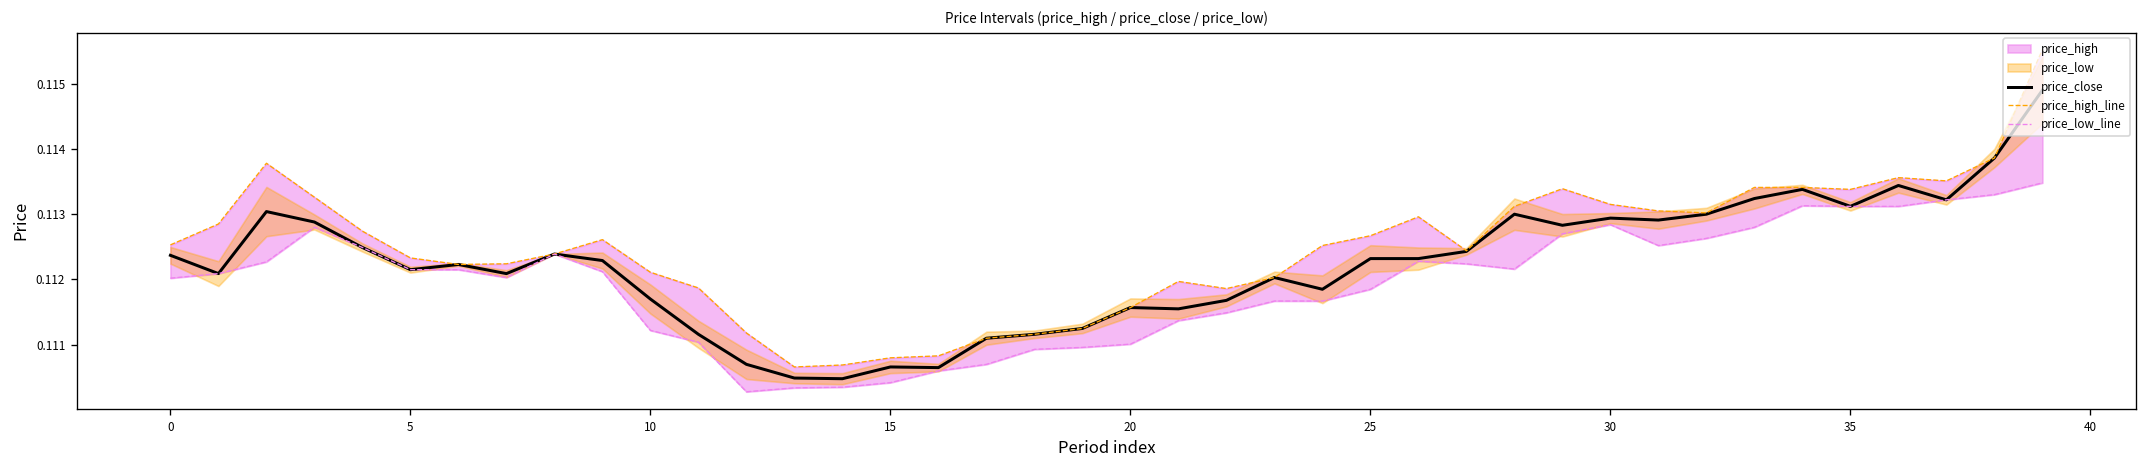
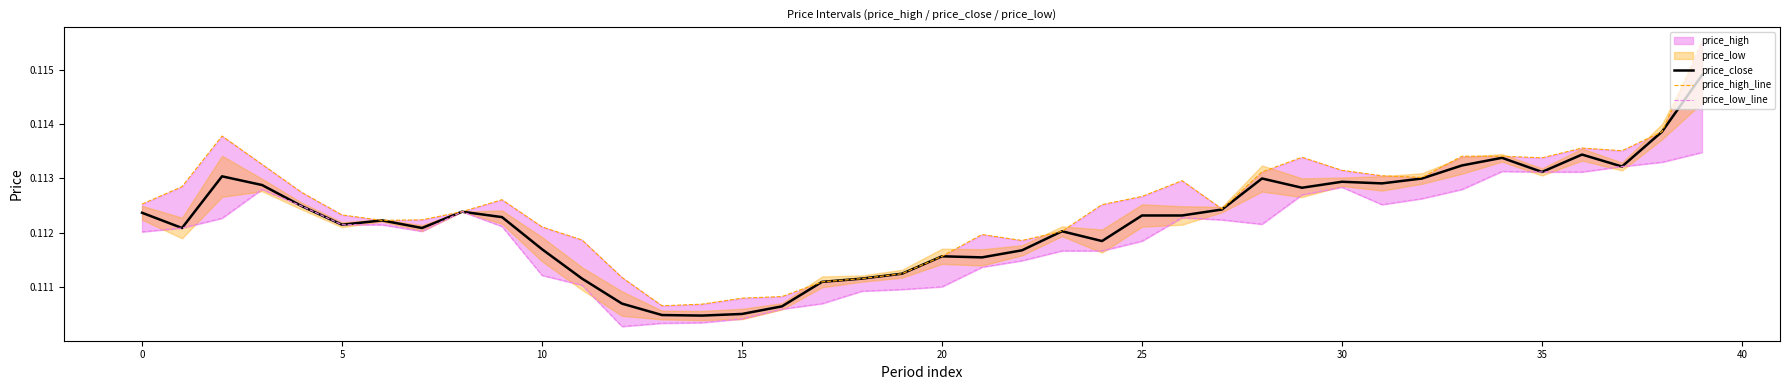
  {
    "price_close": {
      "0": 0.1124,
      "10": 0.1117,
-     "15": 0.1107,
+     "15": 0.1105,
      "25": 0.1123,
      "30": 0.1129
    }
  }
